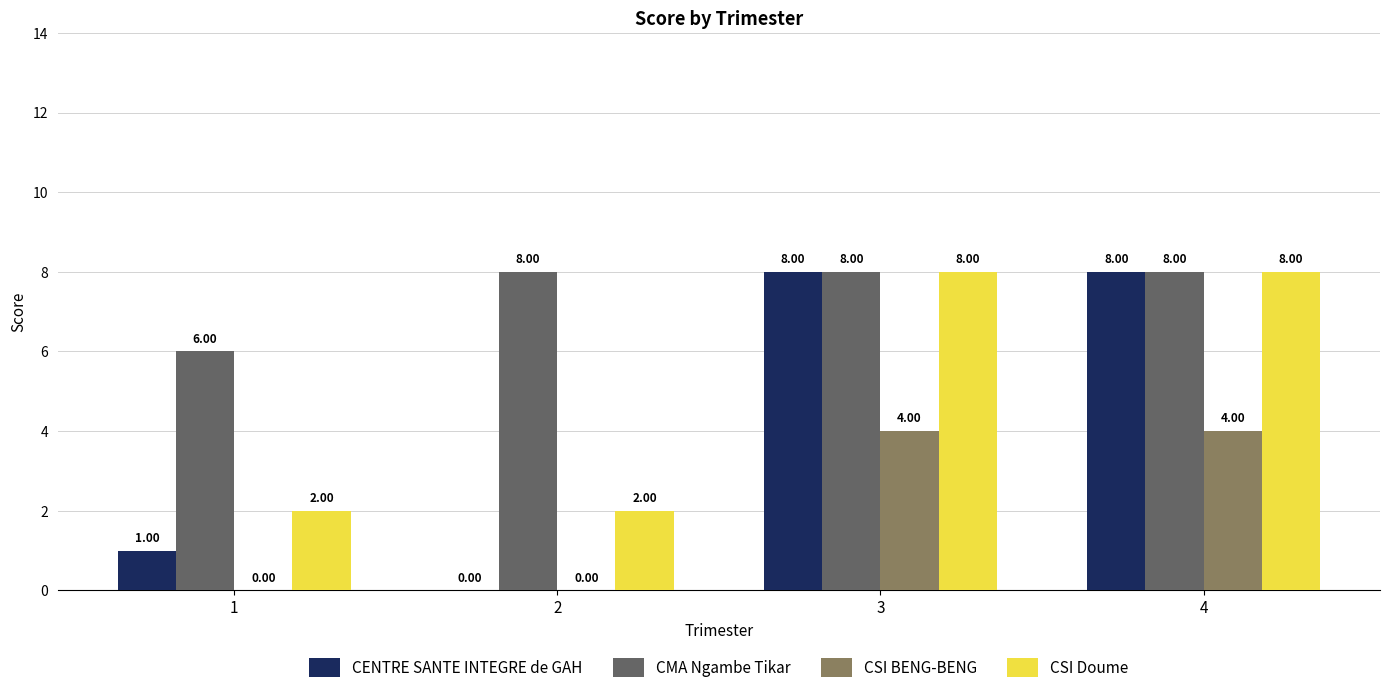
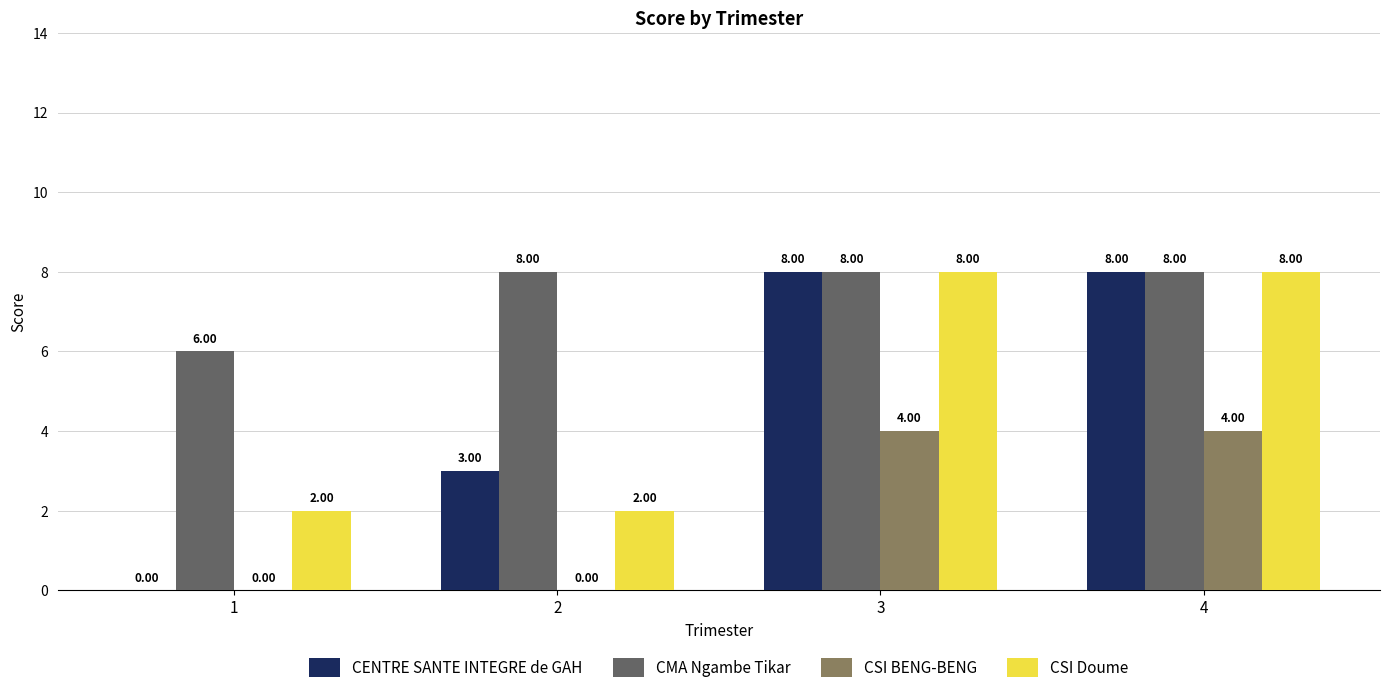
  {
    "CENTRE SANTE INTEGRE de GAH": {
-     "1": 1.00,
-     "2": 0.00,
+     "1": 0.00,
+     "2": 3.00,
      "3": 8.00,
      "4": 8.00
    },
    "CSI Doume": {
      "1": 2.00,
      "2": 2.00,
      "3": 8.00,
      "4": 8.00
    }
  }
